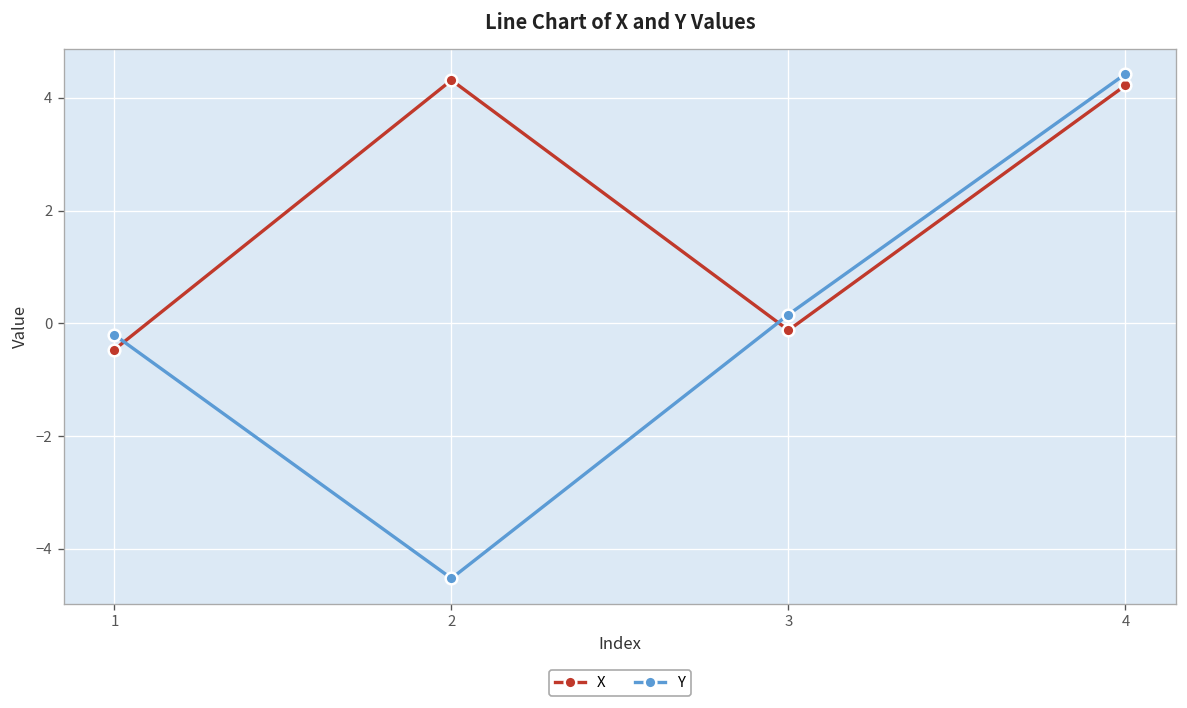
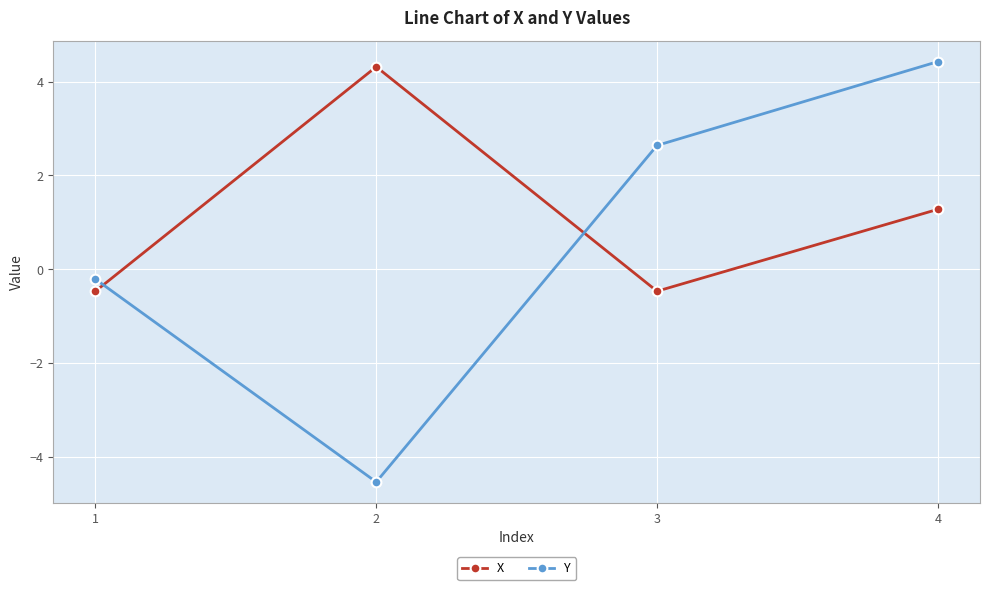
  {
    "X": {
      "1": -0.5,
      "2": 4.3,
-     "3": -0.1,
-     "4": 4.2
+     "3": -0.5,
+     "4": 1.3
    },
    "Y": {
      "1": -0.2,
      "2": -4.5,
-     "3": 0.2,
+     "3": 2.6,
      "4": 4.4
    }
  }
